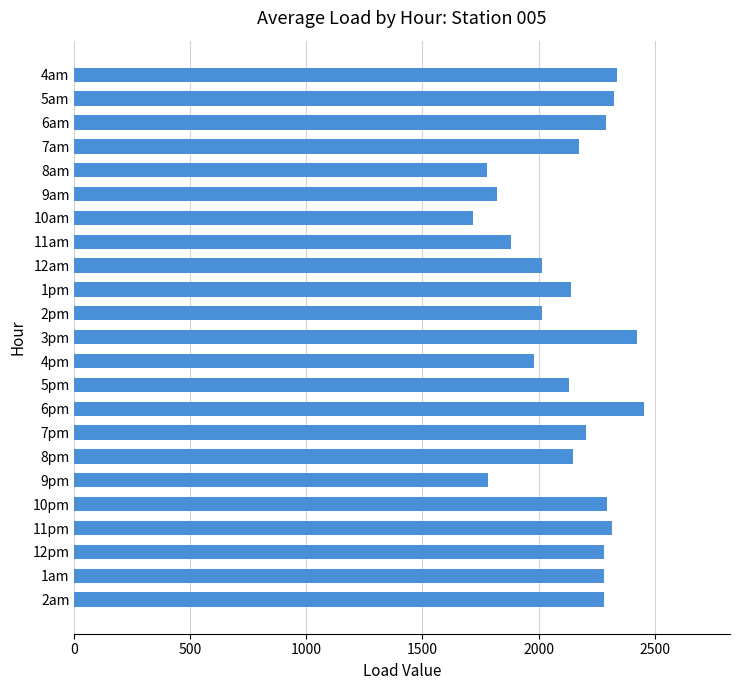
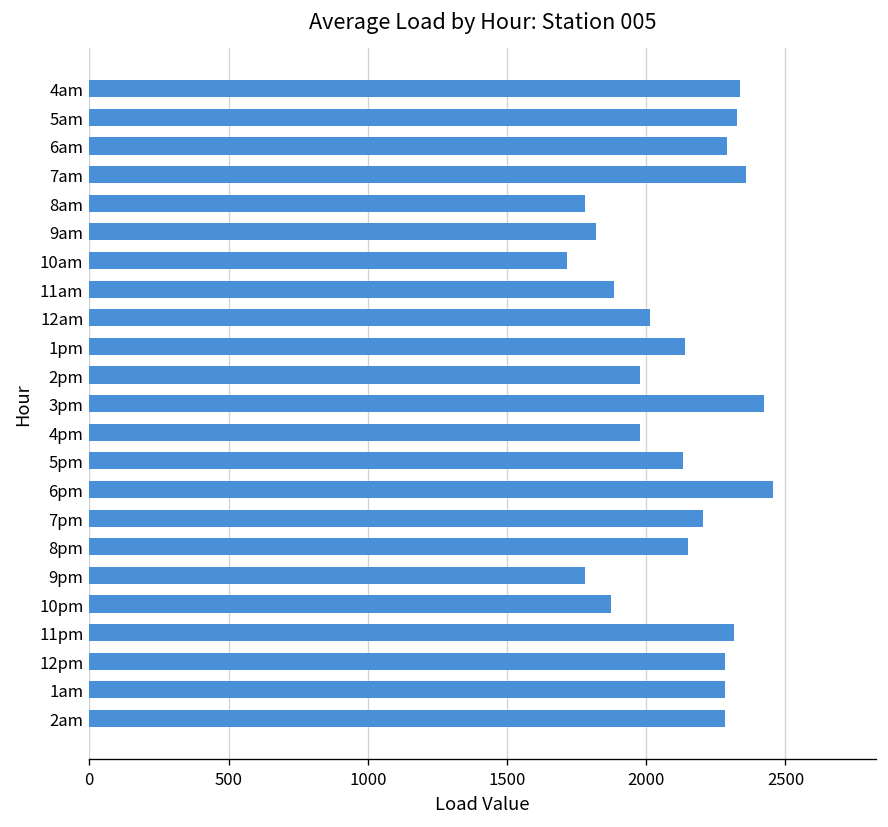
  {
    "4am": 2340,
    "5am": 2320,
    "6am": 2290,
-   "7am": 2170,
+   "7am": 2360,
    "8am": 1780,
    "9am": 1820,
    "10am": 1720,
    "11am": 1880,
    "12am": 2010,
    "1pm": 2140,
-   "2pm": 2020,
+   "2pm": 1980,
    "3pm": 2420,
    "4pm": 1980,
    "5pm": 2130,
    "6pm": 2460,
    "7pm": 2200,
    "8pm": 2150,
    "9pm": 1780,
-   "10pm": 2300,
+   "10pm": 1880,
    "11pm": 2310,
    "12pm": 2280,
    "1am": 2280,
    "2am": 2280
  }
